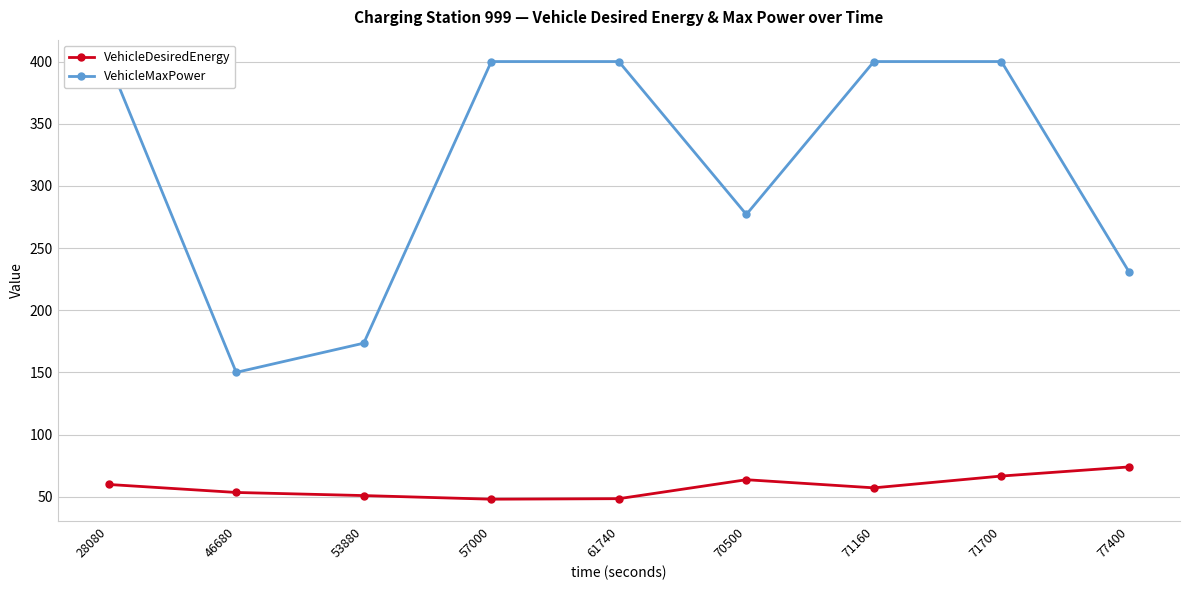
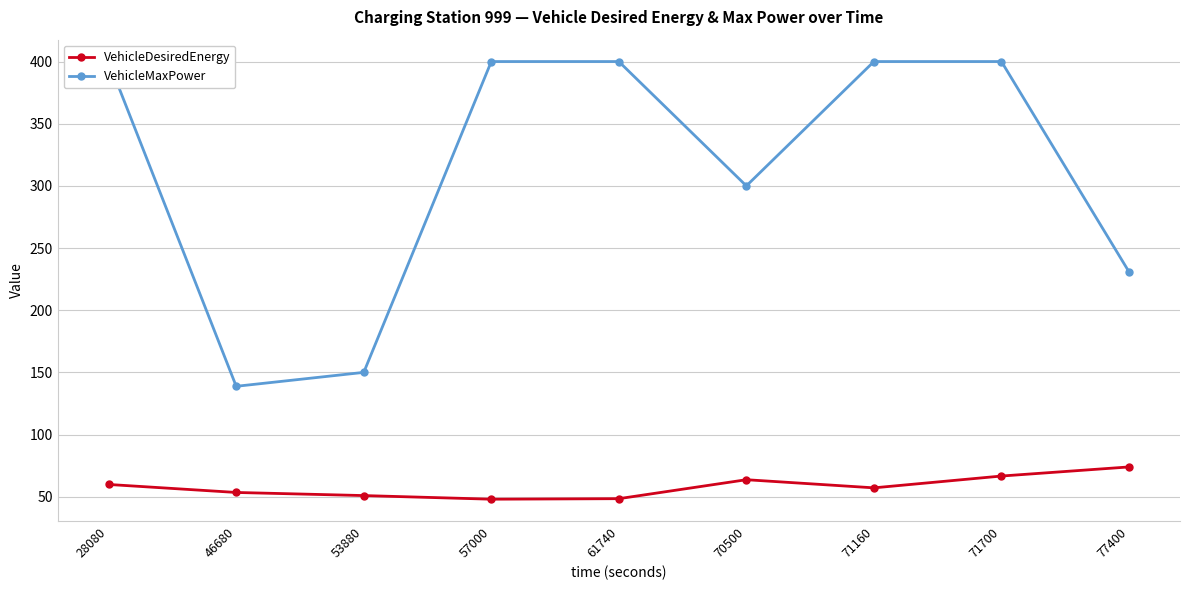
  {
    "VehicleDesiredEnergy": {
      "28080": 60,
      "46680": 53,
      "53880": 51,
      "57000": 48,
      "61740": 48,
      "70500": 64,
      "71160": 57,
      "71700": 67,
      "77400": 74
    },
    "VehicleMaxPower": {
-     "46680": 150,
-     "53880": 174,
+     "46680": 139,
+     "53880": 150,
      "57000": 400,
      "61740": 400,
-     "70500": 277,
+     "70500": 300,
      "71160": 400,
      "71700": 400,
      "77400": 231
    }
  }
